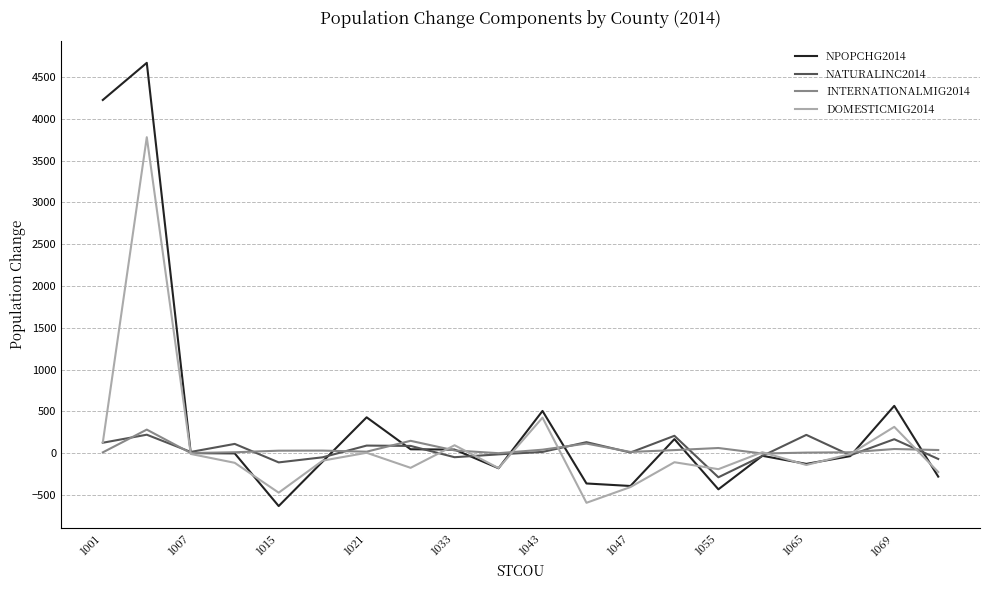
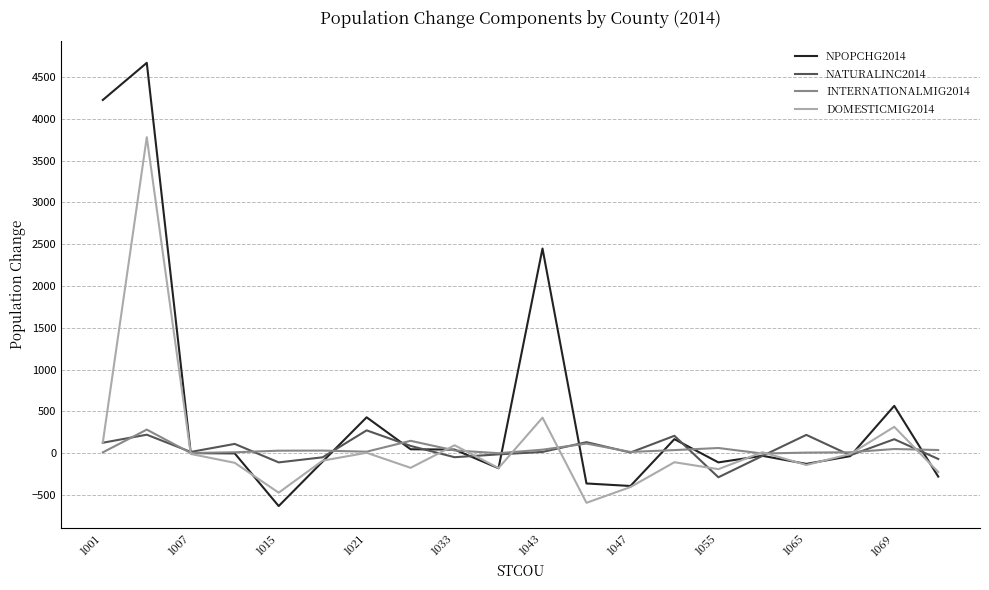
  {
    "NPOPCHG2014": {
      "1001": 4200,
      "1015": -600,
      "1021": 400,
-     "1043": 500,
-     "1055": -400,
+     "1043": 2400,
+     "1055": -100,
      "1069": 600
    },
    "NATURALINC2014": {
      "1015": -100,
-     "1021": 100,
+     "1021": 300,
      "1033": 0,
      "1055": -300,
      "1065": 200,
      "1069": 200
    }
  }
